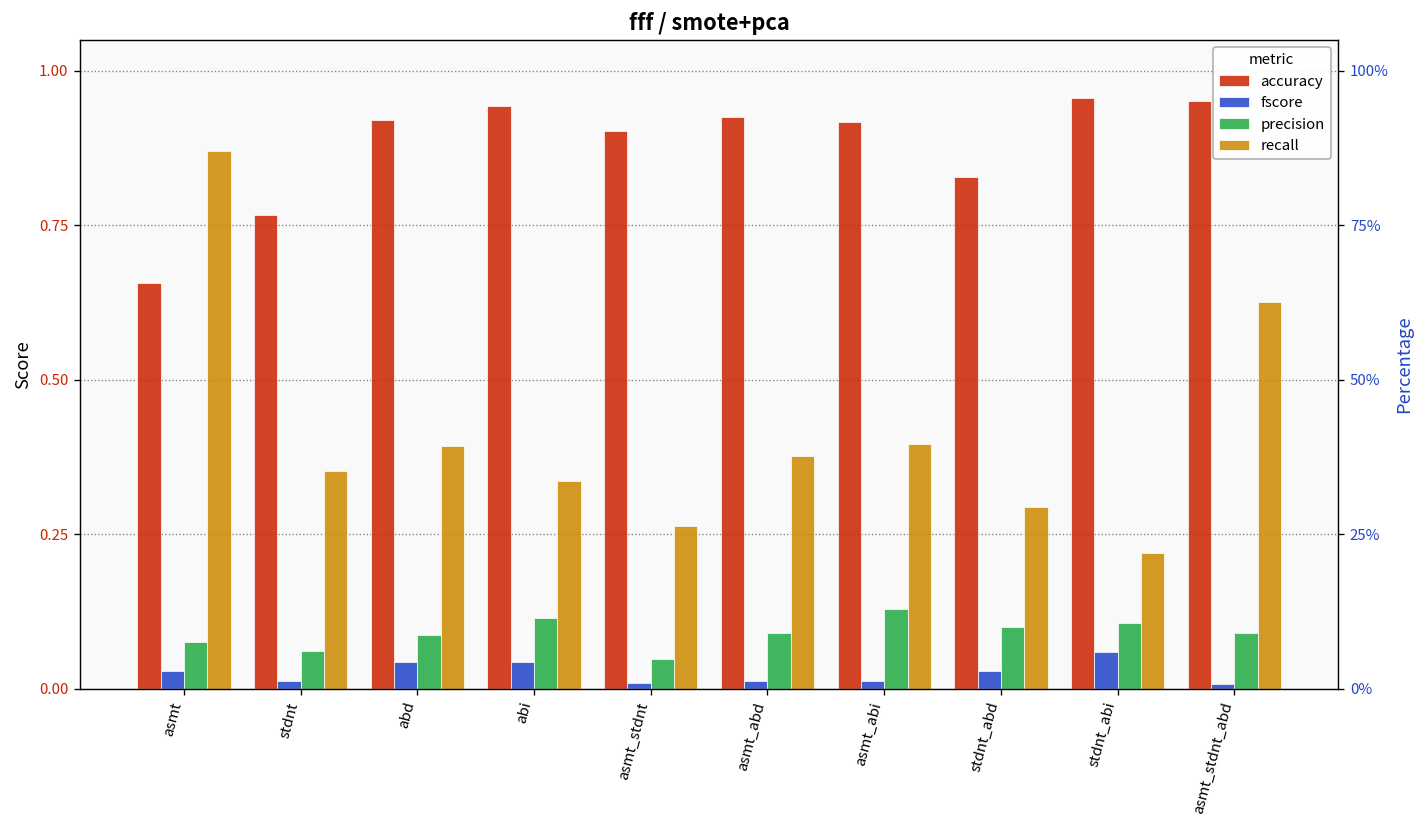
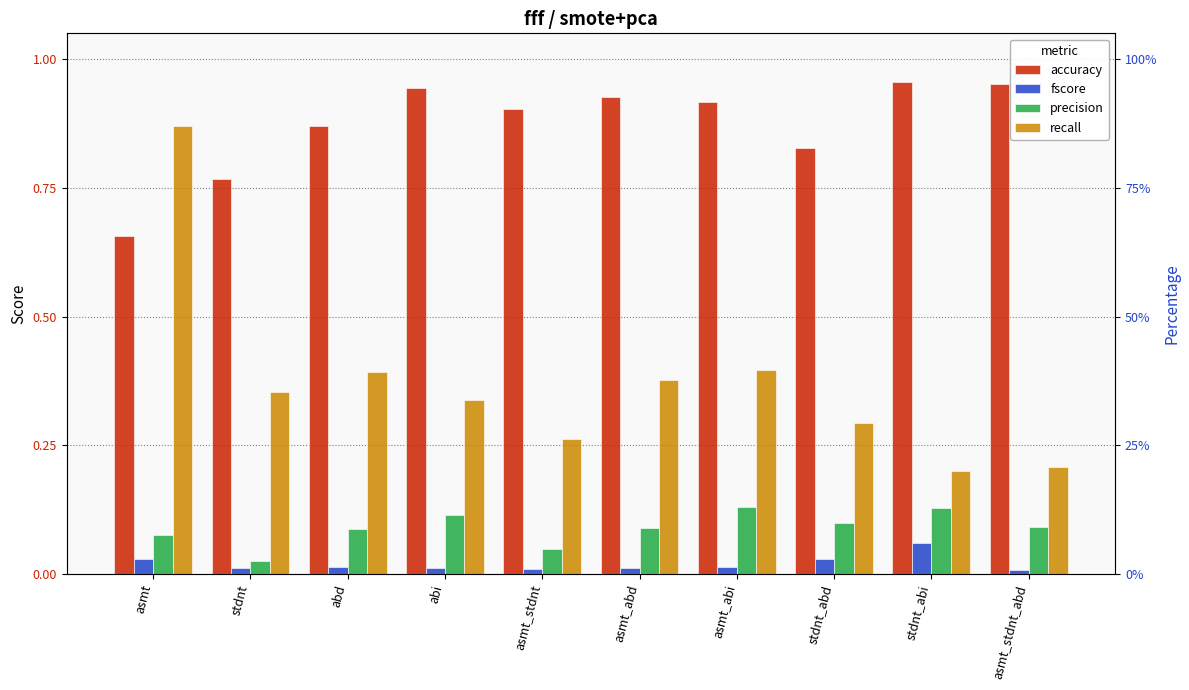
  {
    "accuracy": {
      "asmt": 0.66,
      "stdnt": 0.77,
-     "abd": 0.92,
+     "abd": 0.87,
      "abi": 0.94,
      "asmt_stdnt": 0.90,
      "asmt_abd": 0.93,
      "asmt_abi": 0.92,
      "stdnt_abd": 0.83,
      "stdnt_abi": 0.96,
      "asmt_stdnt_abd": 0.95
    },
    "fscore": {
      "asmt": 0.03,
      "stdnt": 0.01,
-     "abd": 0.04,
-     "abi": 0.04,
+     "abd": 0.01,
+     "abi": 0.01,
      "asmt_stdnt": 0.01,
      "asmt_abd": 0.01,
      "asmt_abi": 0.01,
      "stdnt_abd": 0.03,
      "stdnt_abi": 0.06,
      "asmt_stdnt_abd": 0.01
    },
    "precision": {
      "asmt": 0.07,
-     "stdnt": 0.06,
+     "stdnt": 0.03,
      "abd": 0.09,
      "abi": 0.12,
      "asmt_stdnt": 0.05,
      "asmt_abd": 0.09,
      "asmt_abi": 0.13,
      "stdnt_abd": 0.10,
-     "stdnt_abi": 0.11,
+     "stdnt_abi": 0.13,
      "asmt_stdnt_abd": 0.09
    },
    "recall": {
      "asmt": 0.87,
      "stdnt": 0.35,
      "abd": 0.39,
      "abi": 0.34,
      "asmt_stdnt": 0.26,
      "asmt_abd": 0.38,
      "asmt_abi": 0.40,
      "stdnt_abd": 0.29,
-     "stdnt_abi": 0.22,
-     "asmt_stdnt_abd": 0.63
+     "stdnt_abi": 0.20,
+     "asmt_stdnt_abd": 0.21
    }
  }
